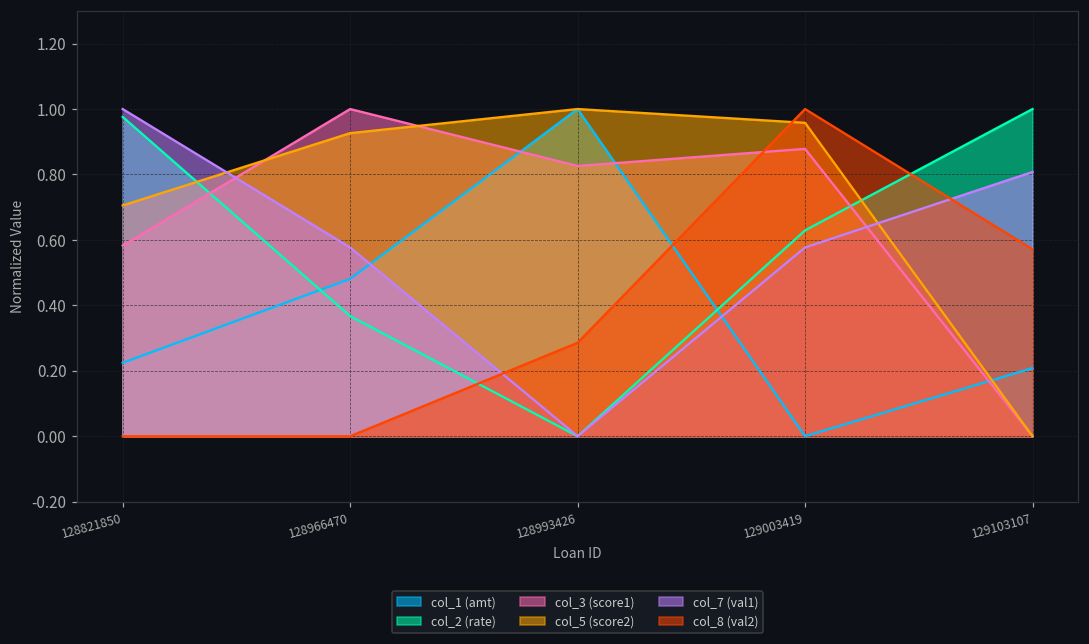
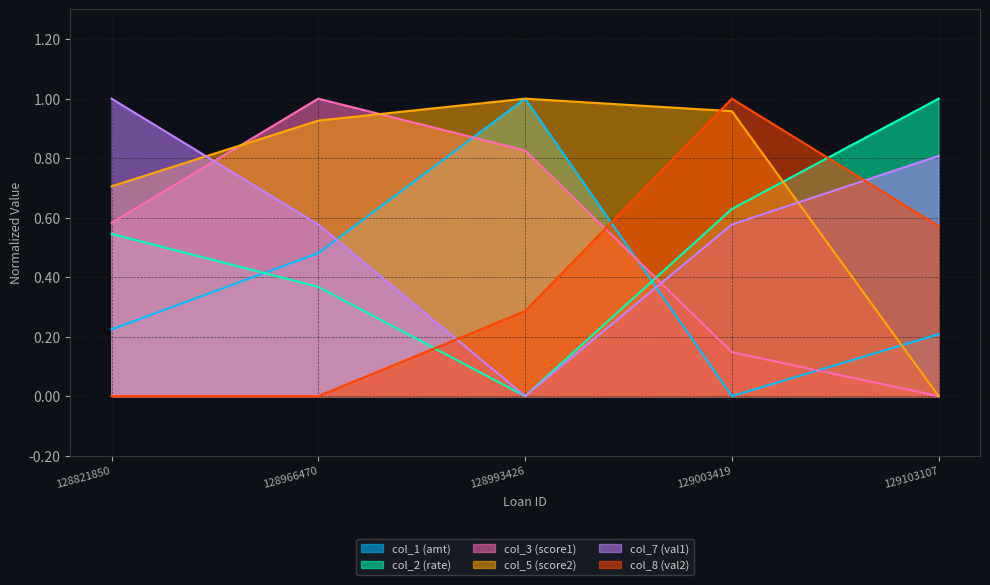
  {
    "col_1 (amt)": {
      "128821850": 0.22,
      "128966470": 0.48,
      "129003419": 0.00,
      "129103107": 0.21
    },
    "col_2 (rate)": {
-     "128821850": 0.98,
+     "128821850": 0.55,
      "128966470": 0.37,
      "129003419": 0.63,
      "129103107": 1.00
    },
    "col_3 (score1)": {
      "128821850": 0.58,
      "128966470": 1.00,
      "128993426": 0.83,
-     "129003419": 0.88
+     "129003419": 0.15
    },
    "col_5 (score2)": {
      "128821850": 0.71,
      "128966470": 0.93,
      "129003419": 0.96
    },
    "col_7 (val1)": {
      "128821850": 1.00,
      "128966470": 0.58,
      "129003419": 0.58,
      "129103107": 0.81
    },
    "col_8 (val2)": {
      "128821850": 0.00,
      "128966470": 0.00,
      "128993426": 0.29,
      "129003419": 1.00,
      "129103107": 0.57
    }
  }
